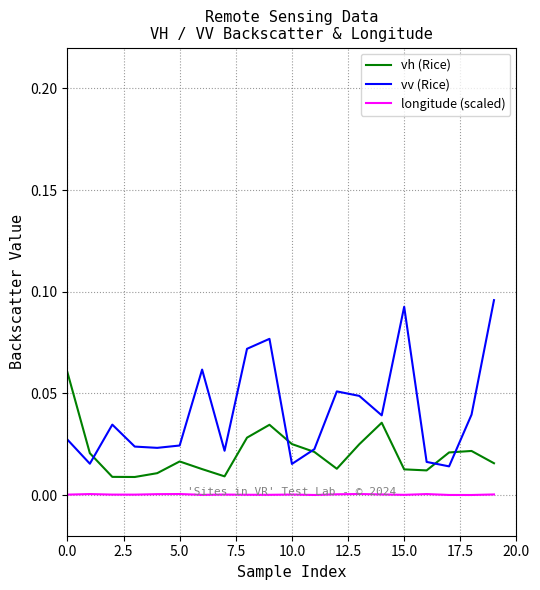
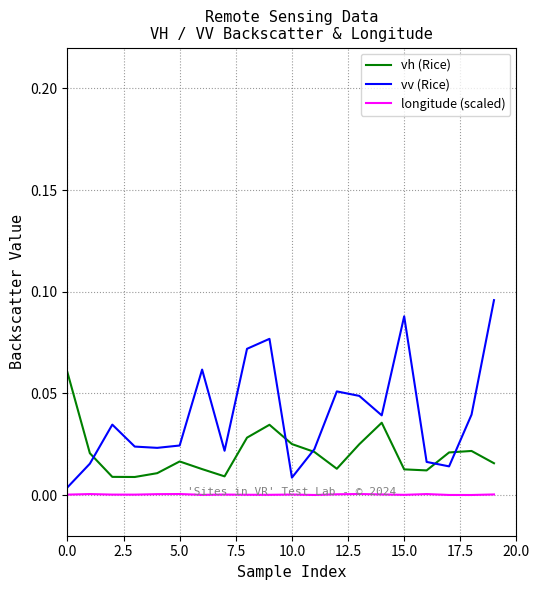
  {
    "vh (Rice)": {
      "0.0": 0.060,
      "5.0": 0.017,
      "10.0": 0.025,
      "15.0": 0.013
    },
    "vv (Rice)": {
-     "0.0": 0.027,
+     "0.0": 0.004,
      "5.0": 0.024,
-     "10.0": 0.015,
-     "15.0": 0.093
+     "10.0": 0.009,
+     "15.0": 0.088
    },
    "longitude (scaled)": {
      "0.0": 0.000,
      "5.0": 0.001,
      "15.0": 0.000
    }
  }
